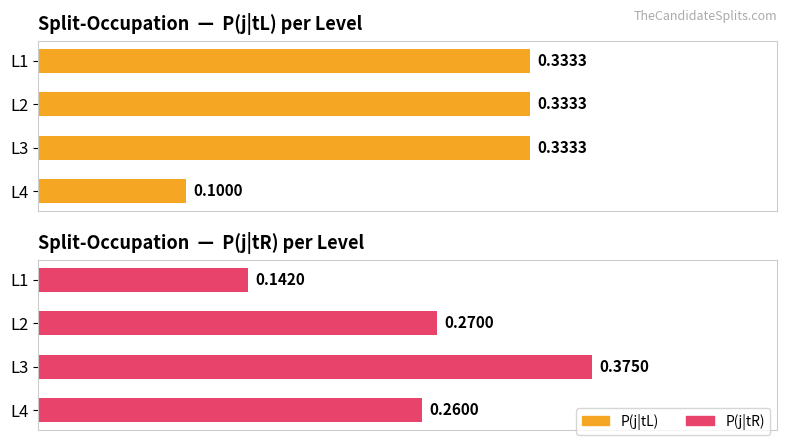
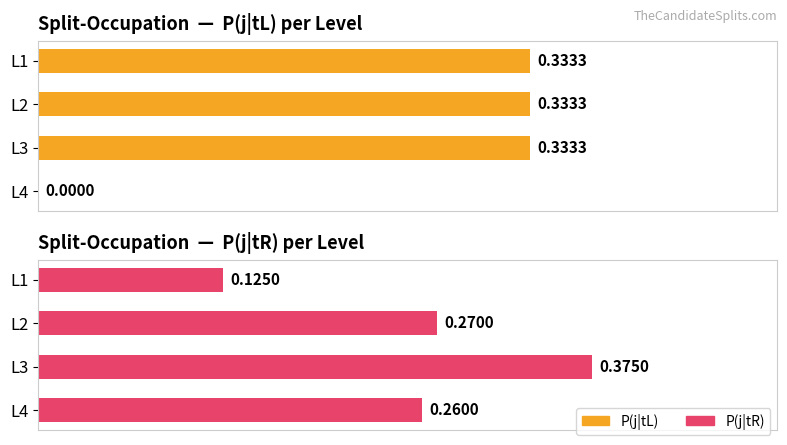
  {
    "Split-Occupation — P(j|tL) per Level": {
      "L1": 0.3333,
      "L2": 0.3333,
      "L3": 0.3333,
-     "L4": 0.1000
+     "L4": 0.0000
    },
    "Split-Occupation — P(j|tR) per Level": {
-     "L1": 0.1420,
+     "L1": 0.1250,
      "L2": 0.2700,
      "L3": 0.3750,
      "L4": 0.2600
    }
  }
